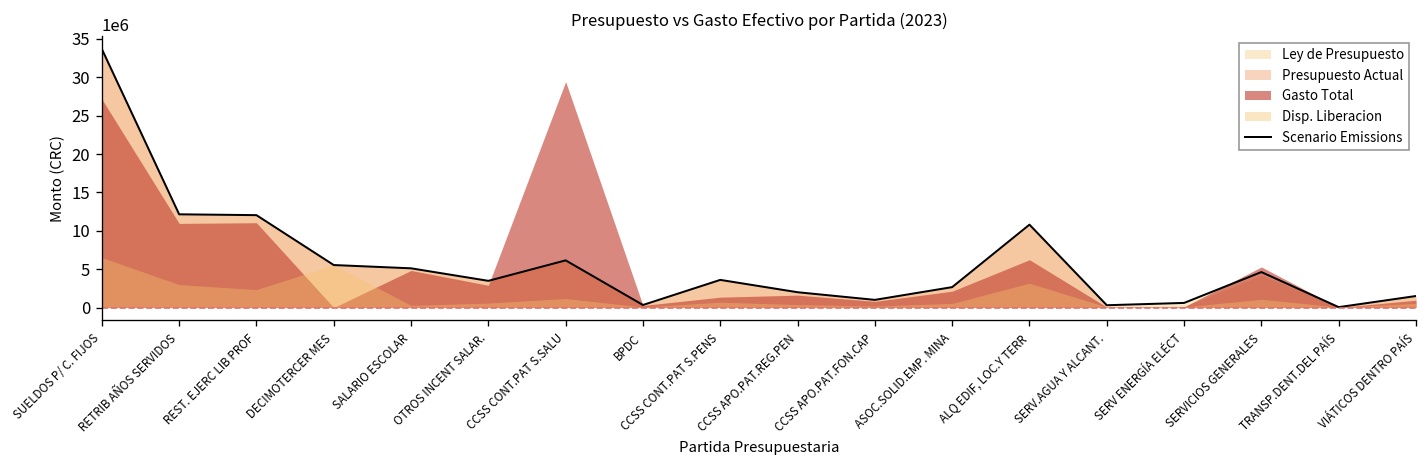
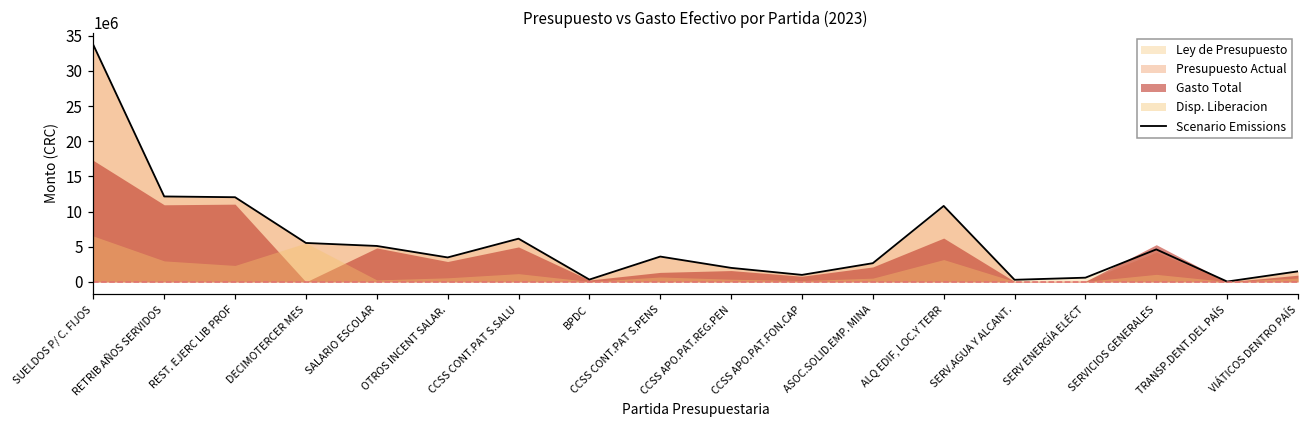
  {
    "Gasto Total": {
-     "SUELDOS P/ C. FIJOS": 27000000,
+     "SUELDOS P/ C. FIJOS": 17000000,
      "RETRIB AÑOS SERVIDOS": 11000000,
      "REST. EJERC LIB PROF": 11000000,
      "DECIMOTERCER MES": 0,
      "OTROS INCENT SALAR.": 3000000,
-     "CCSS CONT.PAT S.SALU": 29000000,
+     "CCSS CONT.PAT S.SALU": 5000000,
      "CCSS CONT.PAT S.PENS": 1000000,
      "ASOC.SOLID.EMP. MINA": 2000000,
      "ALQ EDIF, LOC.Y TERR": 6000000,
      "SERVICIOS GENERALES": 5000000,
      "VIÁTICOS DENTRO PAÍS": 1000000
    }
  }
